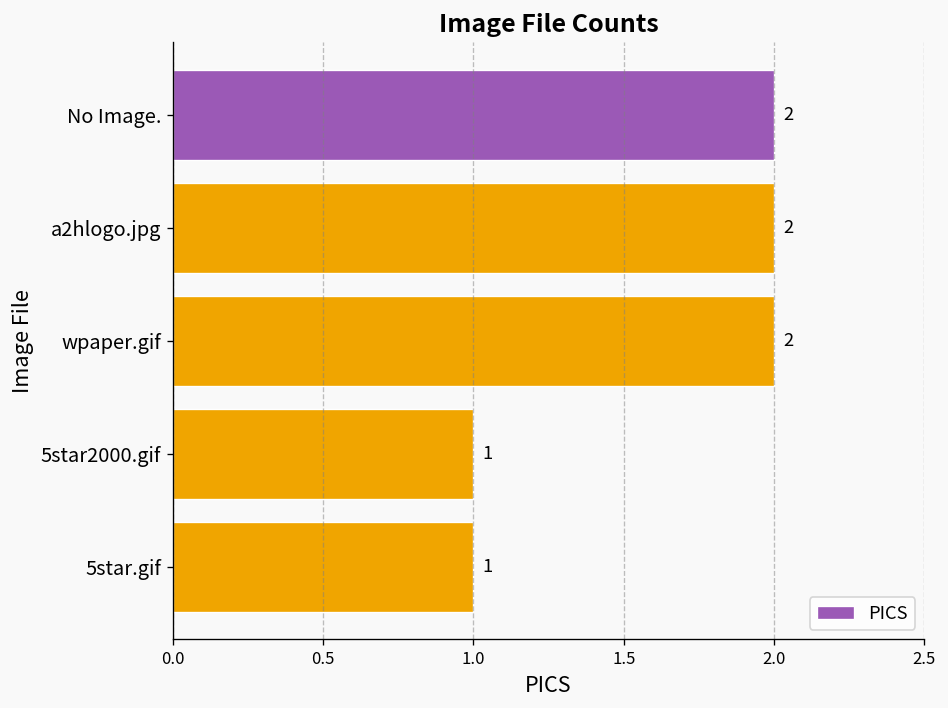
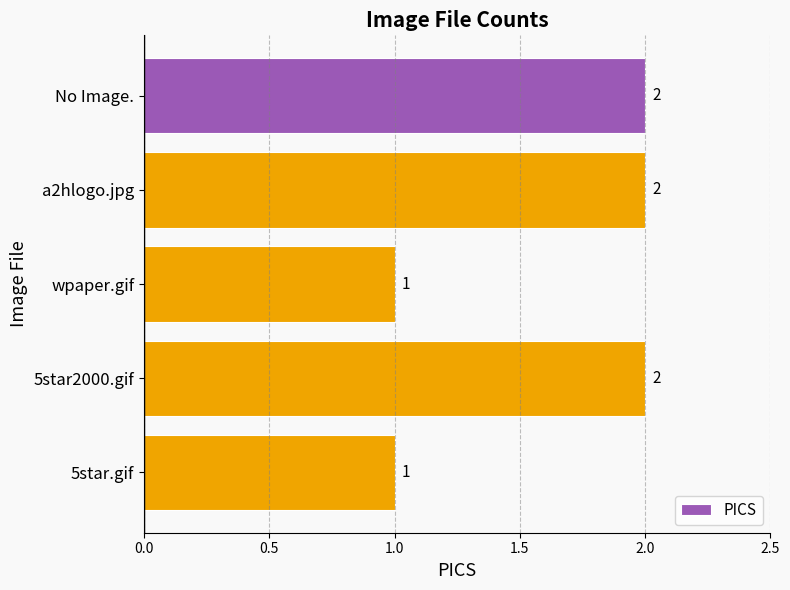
  {
    "No Image.": 2,
    "a2hlogo.jpg": 2,
-   "wpaper.gif": 2,
-   "5star2000.gif": 1,
+   "wpaper.gif": 1,
+   "5star2000.gif": 2,
    "5star.gif": 1
  }
